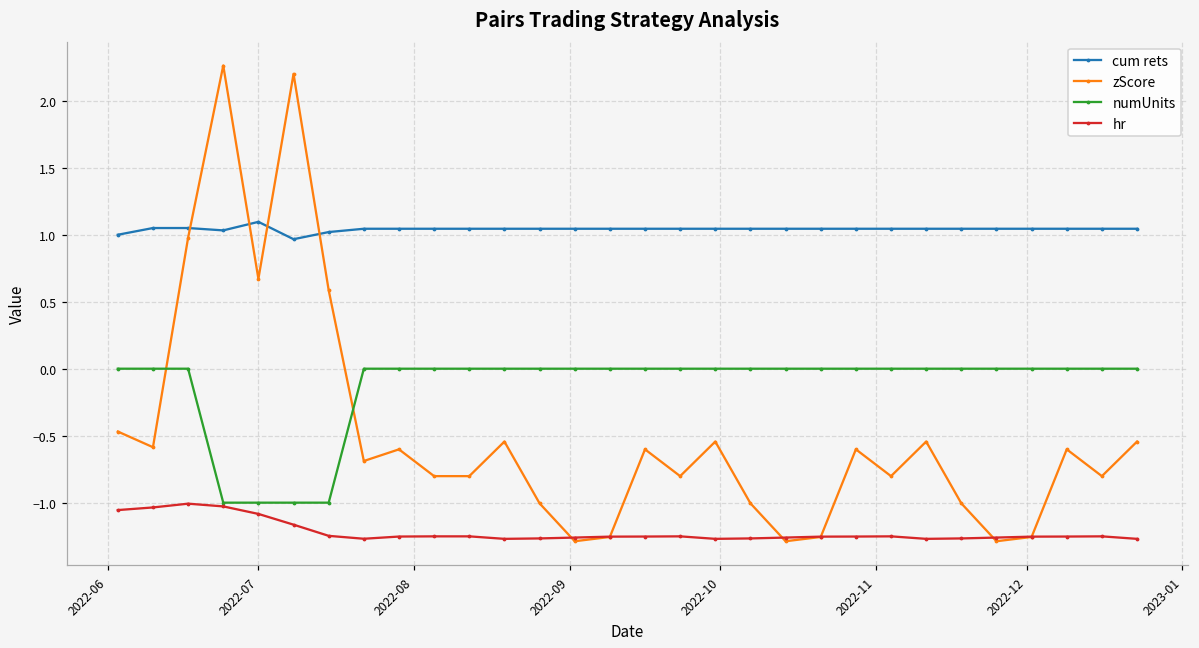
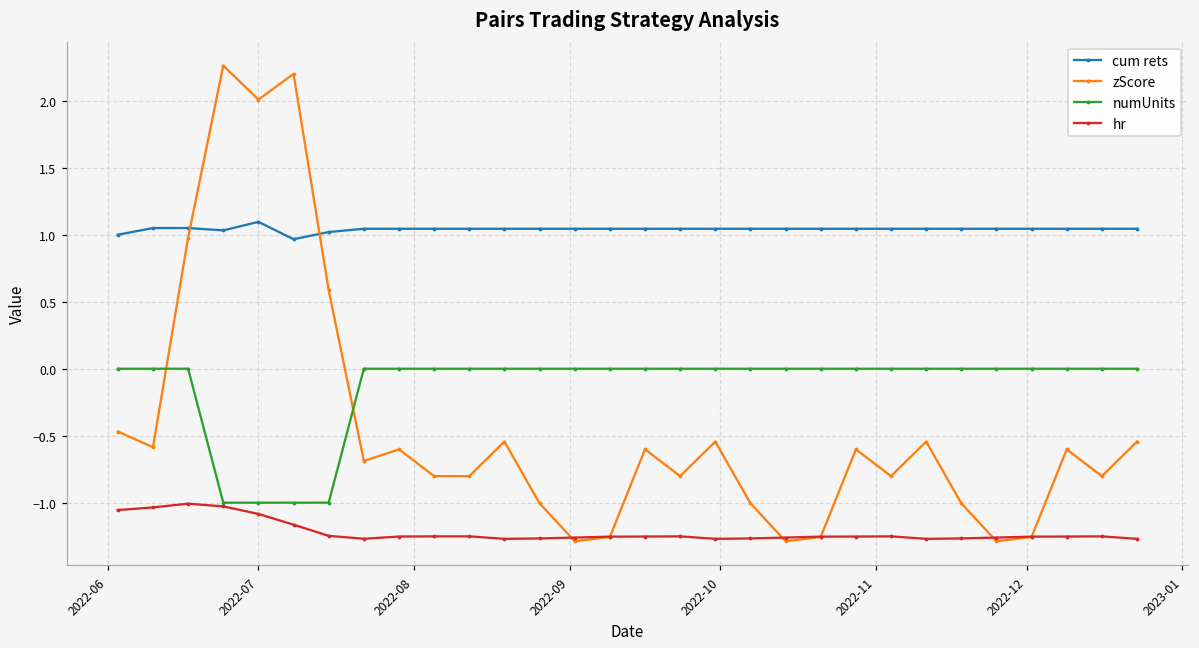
  {
    "cum rets": {
      "2022-07": 1.10
    },
    "zScore": {
-     "2022-07": 0.67
+     "2022-07": 2.01
    },
    "numUnits": {
      "2022-07": -1.00
    },
    "hr": {
      "2022-07": -1.08
    }
  }
